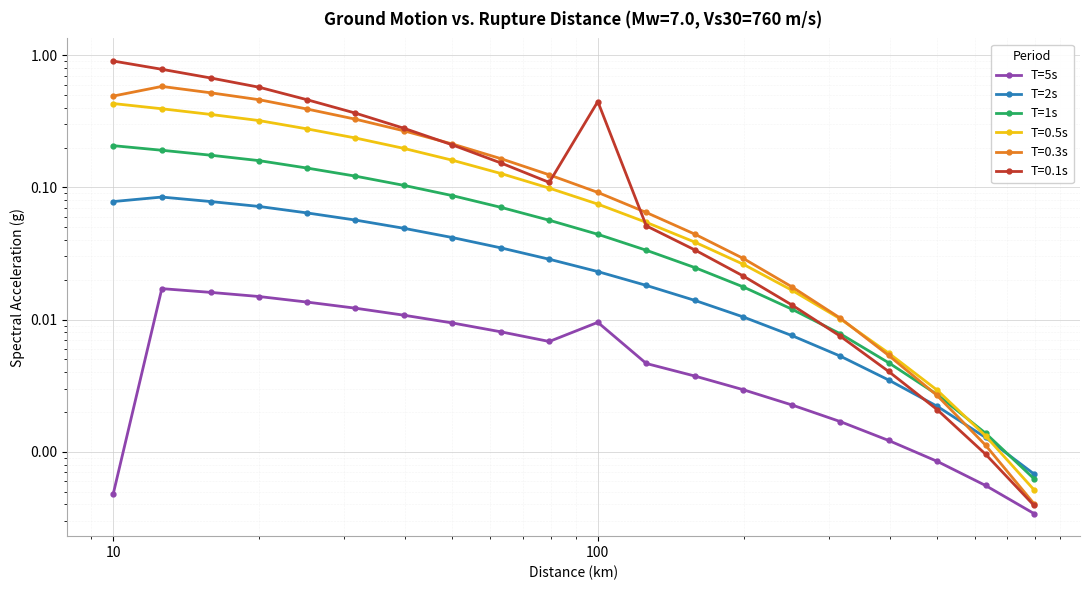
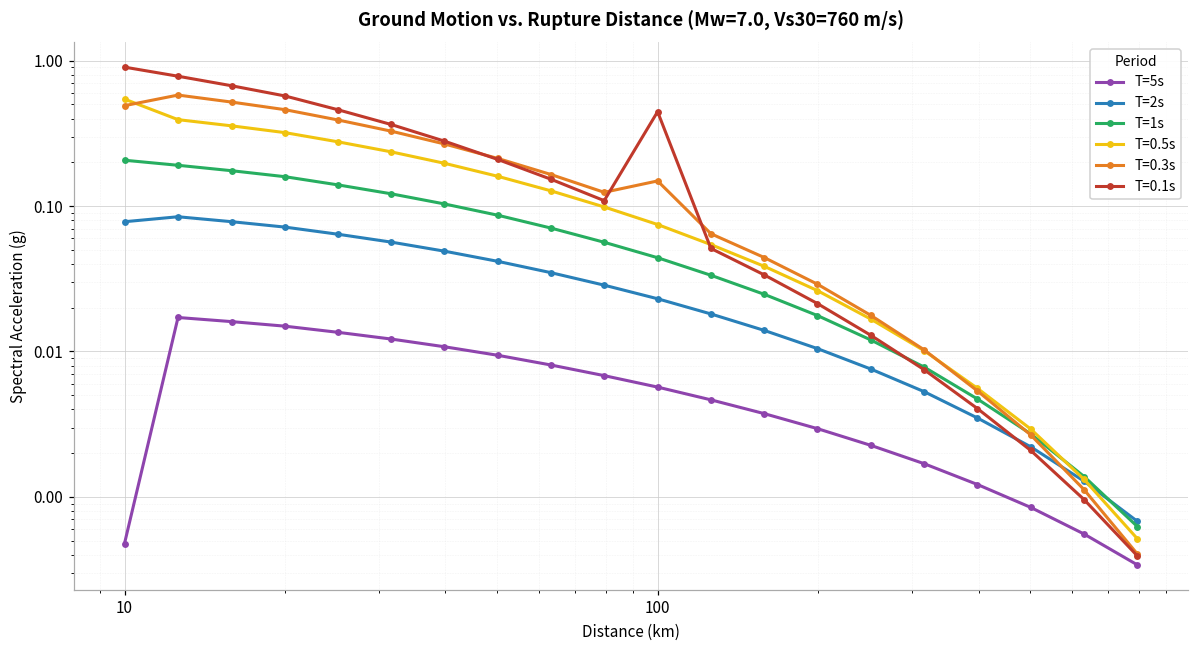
  {
    "T=5s": {
      "10": 0.00048,
-     "100": 0.010
+     "100": 0.0057
    },
    "T=2s": {
      "10": 0.08,
      "100": 0.023
    },
    "T=1s": {
      "10": 0.21,
      "100": 0.044
    },
    "T=0.5s": {
-     "10": 0.43,
+     "10": 0.54,
      "100": 0.07
    },
    "T=0.3s": {
      "10": 0.49,
-     "100": 0.09
+     "100": 0.15
    },
    "T=0.1s": {
      "10": 0.9,
      "100": 0.45
    }
  }
